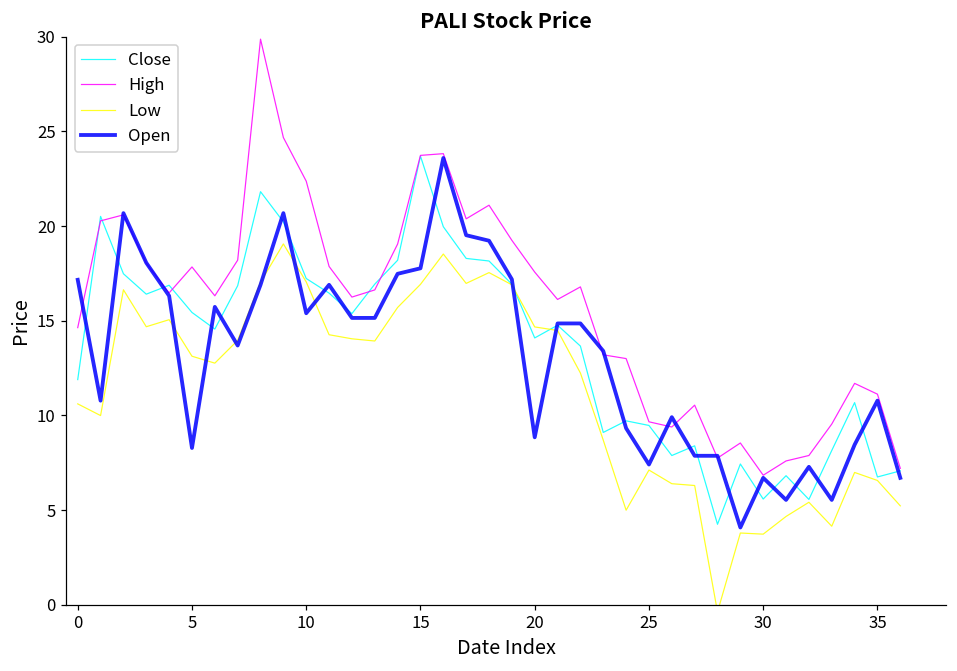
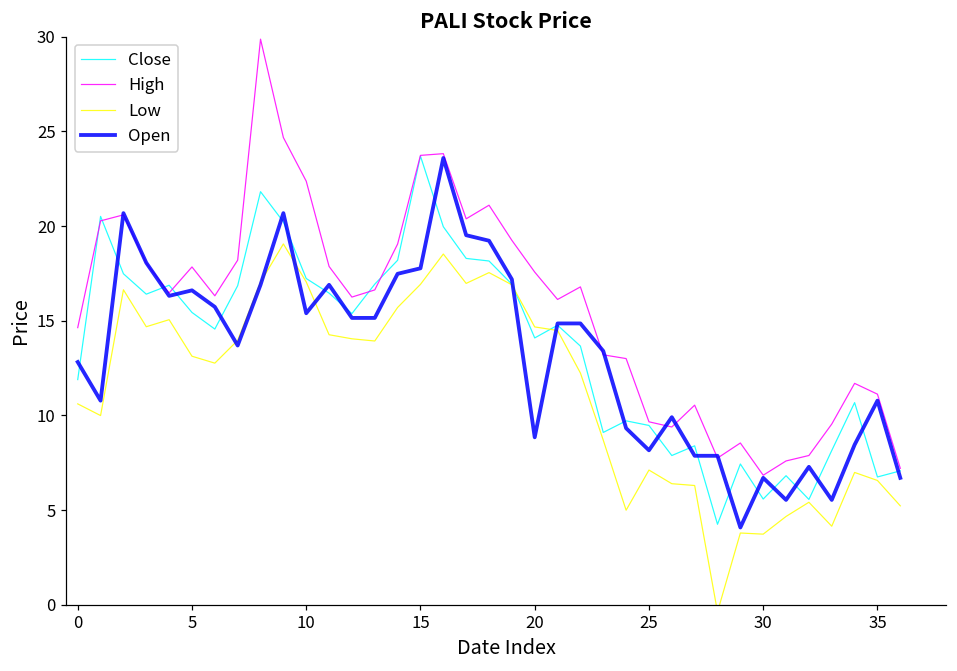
  {
    "Close": {
      "0": 11.9,
      "5": 15.4,
      "10": 17.2,
      "20": 14.1,
      "25": 9.5,
      "30": 5.6,
      "35": 6.7
    },
    "High": {
      "0": 14.6,
      "5": 17.8,
      "10": 22.4,
      "20": 17.6,
      "25": 9.7,
      "35": 11.1
    },
    "Low": {
      "0": 10.6,
      "5": 13.1,
      "10": 17.0,
      "15": 16.9,
      "20": 14.7,
      "25": 7.1,
      "30": 3.7,
      "35": 6.6
    },
    "Open": {
-     "0": 17.2,
-     "5": 8.3,
+     "0": 12.8,
+     "5": 16.6,
      "10": 15.4,
      "15": 17.8,
      "20": 8.8,
-     "25": 7.4,
+     "25": 8.2,
      "35": 10.8
    }
  }
